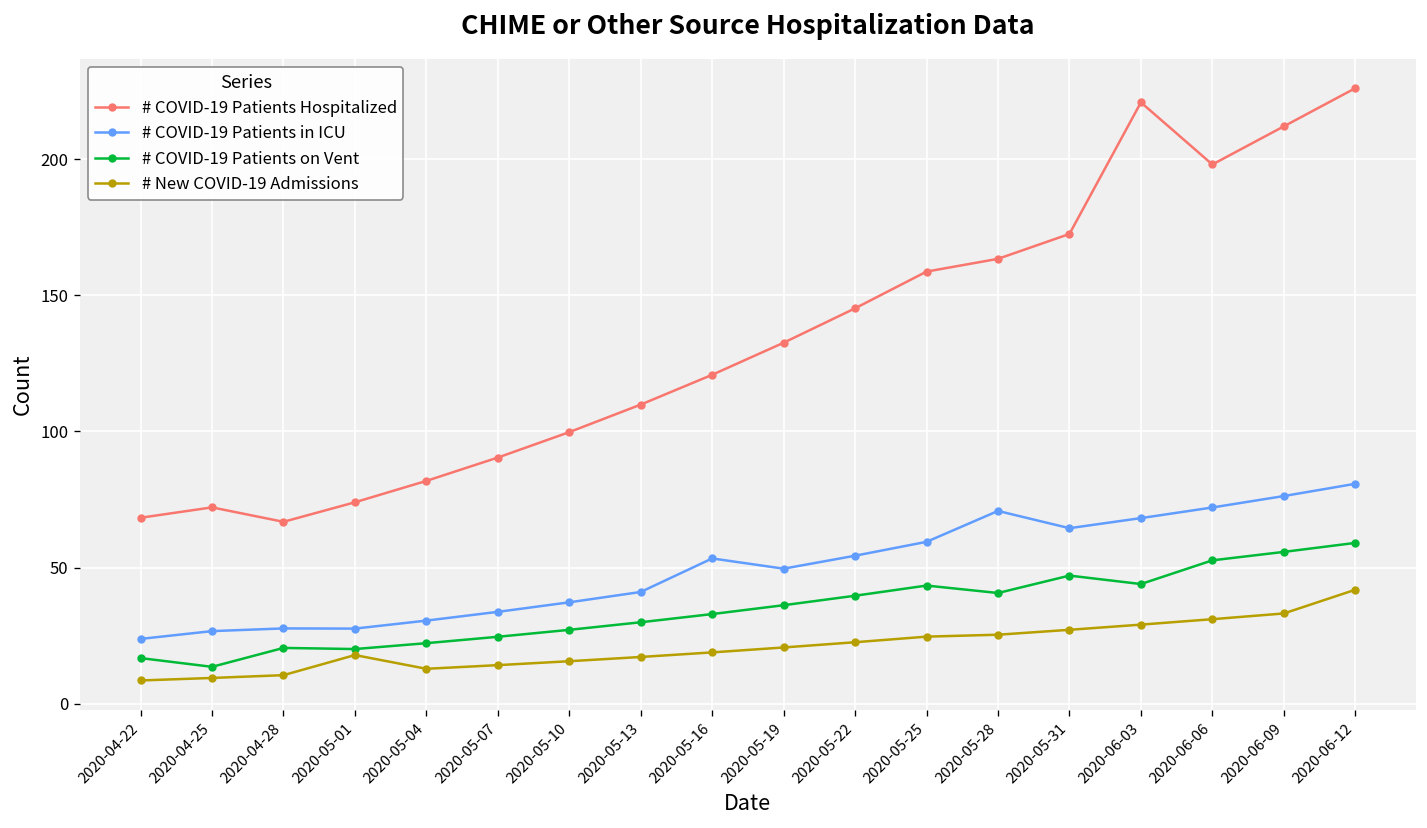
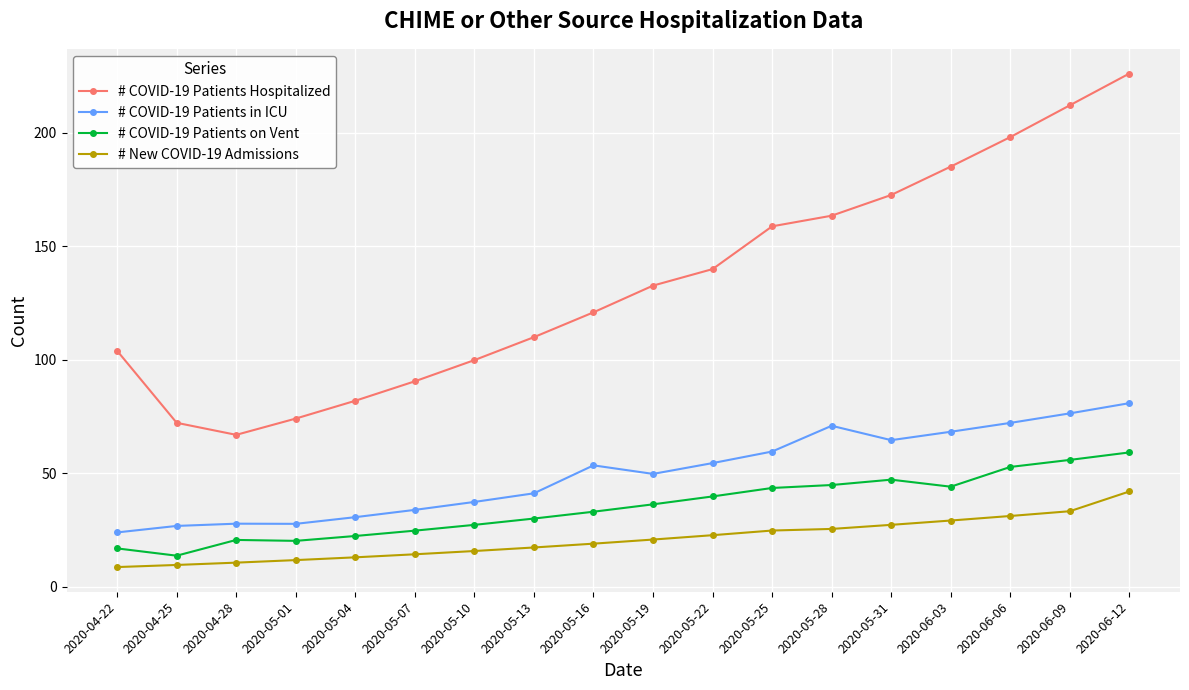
  {
    "# COVID-19 Patients Hospitalized": {
-     "2020-04-22": 68,
+     "2020-04-22": 104,
      "2020-04-25": 72,
      "2020-04-28": 67,
      "2020-05-01": 74,
      "2020-05-04": 82,
      "2020-05-07": 90,
      "2020-05-10": 100,
      "2020-05-13": 110,
      "2020-05-16": 121,
      "2020-05-19": 133,
-     "2020-05-22": 145,
+     "2020-05-22": 140,
      "2020-05-25": 159,
      "2020-05-28": 163,
      "2020-05-31": 173,
-     "2020-06-03": 221,
+     "2020-06-03": 185,
      "2020-06-06": 198,
      "2020-06-09": 212,
      "2020-06-12": 226
    },
    "# COVID-19 Patients in ICU": {
      "2020-04-22": 24,
      "2020-04-25": 27,
      "2020-04-28": 28,
      "2020-05-01": 28,
      "2020-05-04": 31,
      "2020-05-07": 34,
      "2020-05-10": 37,
      "2020-05-13": 41,
      "2020-05-16": 53,
      "2020-05-19": 50,
      "2020-05-22": 54,
      "2020-05-25": 59,
      "2020-05-28": 71,
      "2020-05-31": 65,
      "2020-06-03": 68,
      "2020-06-06": 72,
      "2020-06-09": 76,
      "2020-06-12": 81
    },
    "# COVID-19 Patients on Vent": {
      "2020-04-22": 17,
      "2020-04-25": 14,
      "2020-04-28": 21,
      "2020-05-01": 20,
      "2020-05-04": 22,
      "2020-05-07": 25,
      "2020-05-10": 27,
      "2020-05-13": 30,
      "2020-05-16": 33,
      "2020-05-19": 36,
      "2020-05-22": 40,
      "2020-05-25": 43,
-     "2020-05-28": 41,
+     "2020-05-28": 45,
      "2020-05-31": 47,
      "2020-06-03": 44,
      "2020-06-06": 53,
      "2020-06-09": 56,
      "2020-06-12": 59
    },
    "# New COVID-19 Admissions": {
      "2020-04-22": 9,
      "2020-04-25": 10,
      "2020-04-28": 11,
-     "2020-05-01": 18,
+     "2020-05-01": 12,
      "2020-05-04": 13,
      "2020-05-07": 14,
      "2020-05-10": 16,
      "2020-05-13": 17,
      "2020-05-16": 19,
      "2020-05-19": 21,
      "2020-05-22": 23,
      "2020-05-25": 25,
      "2020-05-28": 25,
      "2020-05-31": 27,
      "2020-06-03": 29,
      "2020-06-06": 31,
      "2020-06-09": 33,
      "2020-06-12": 42
    }
  }
